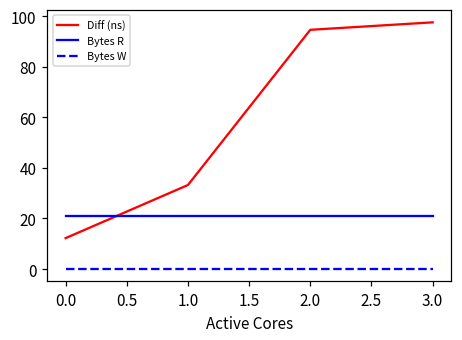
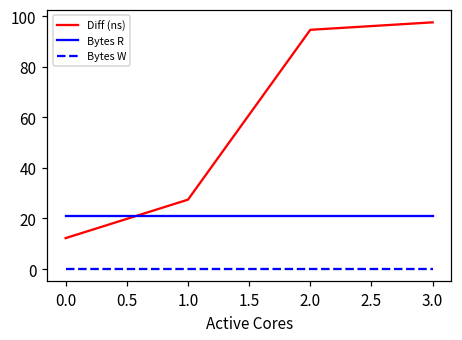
  {
    "Diff (ns)": {
      "0.0": 12,
-     "1.0": 33,
+     "1.0": 27,
      "2.0": 95,
      "3.0": 98
    }
  }
